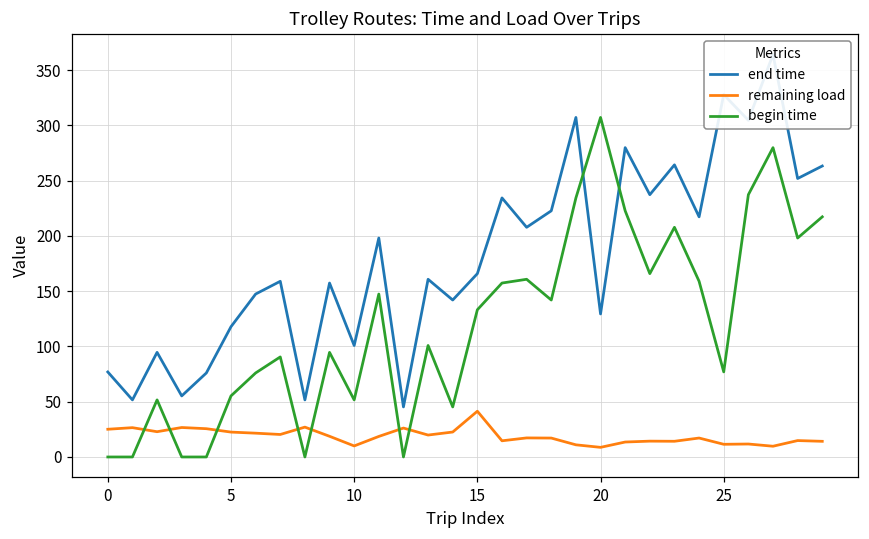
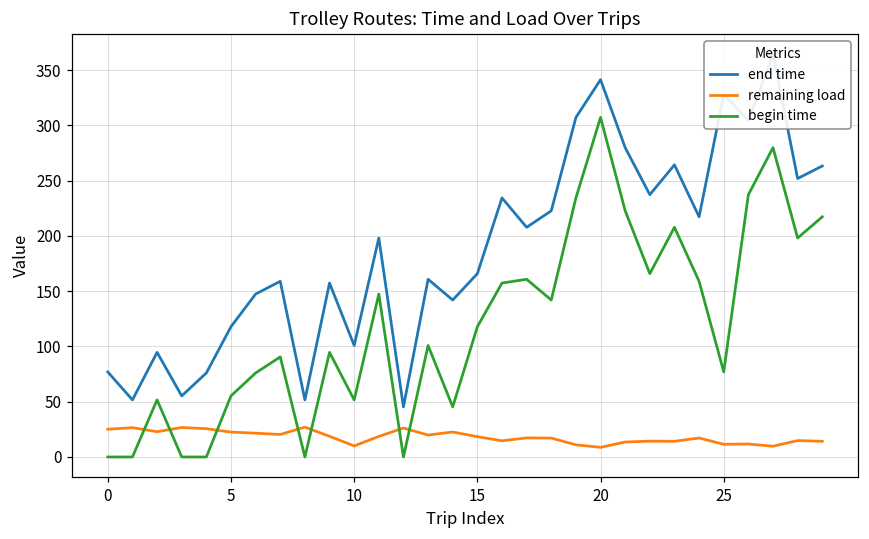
  {
    "end time": {
      "0": 77,
      "10": 101,
      "15": 166,
-     "20": 129
+     "20": 341
    },
    "remaining load": {
      "0": 25,
      "10": 10,
-     "15": 41,
+     "15": 18,
      "20": 9,
      "25": 11
    },
    "begin time": {
      "0": 0,
      "10": 52,
-     "15": 133,
+     "15": 118,
      "20": 307,
      "25": 77
    }
  }
